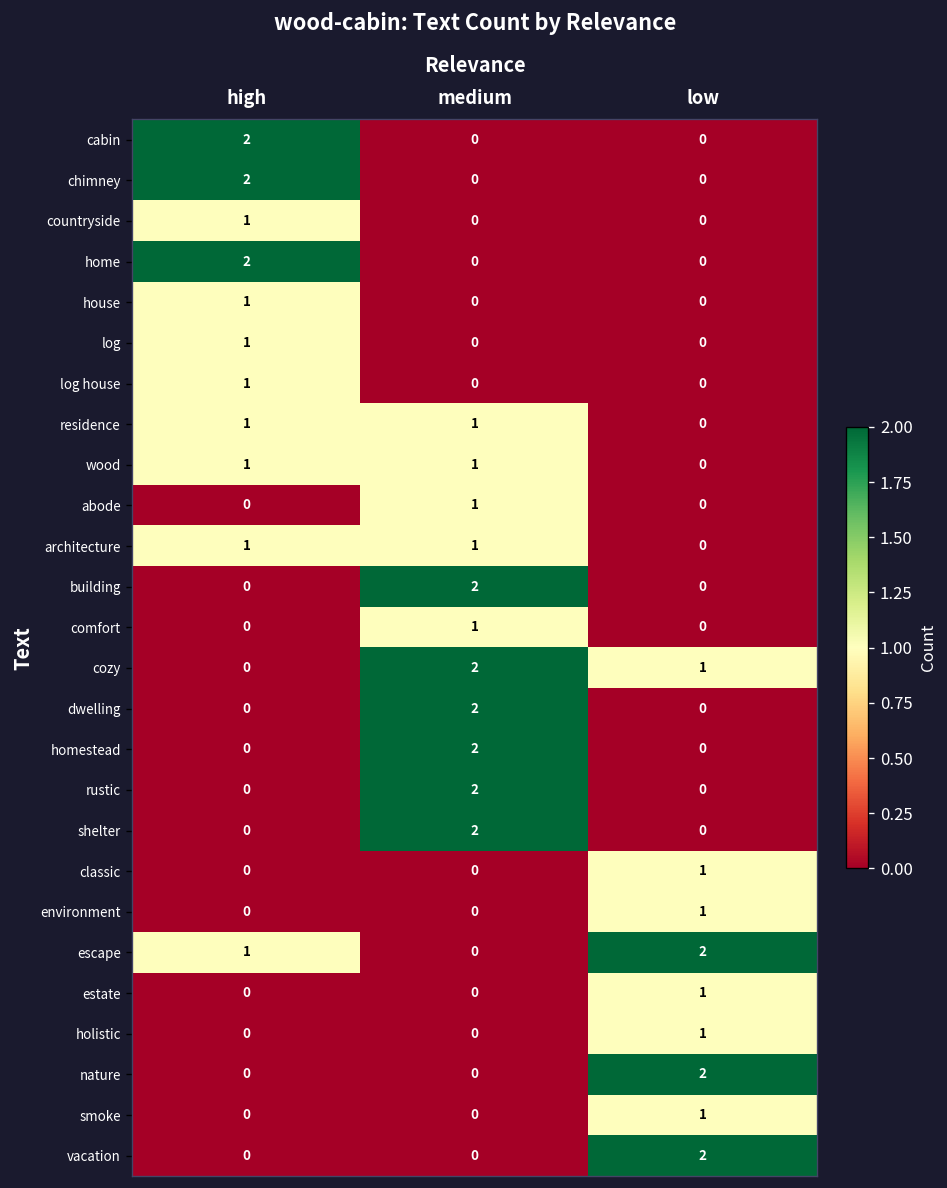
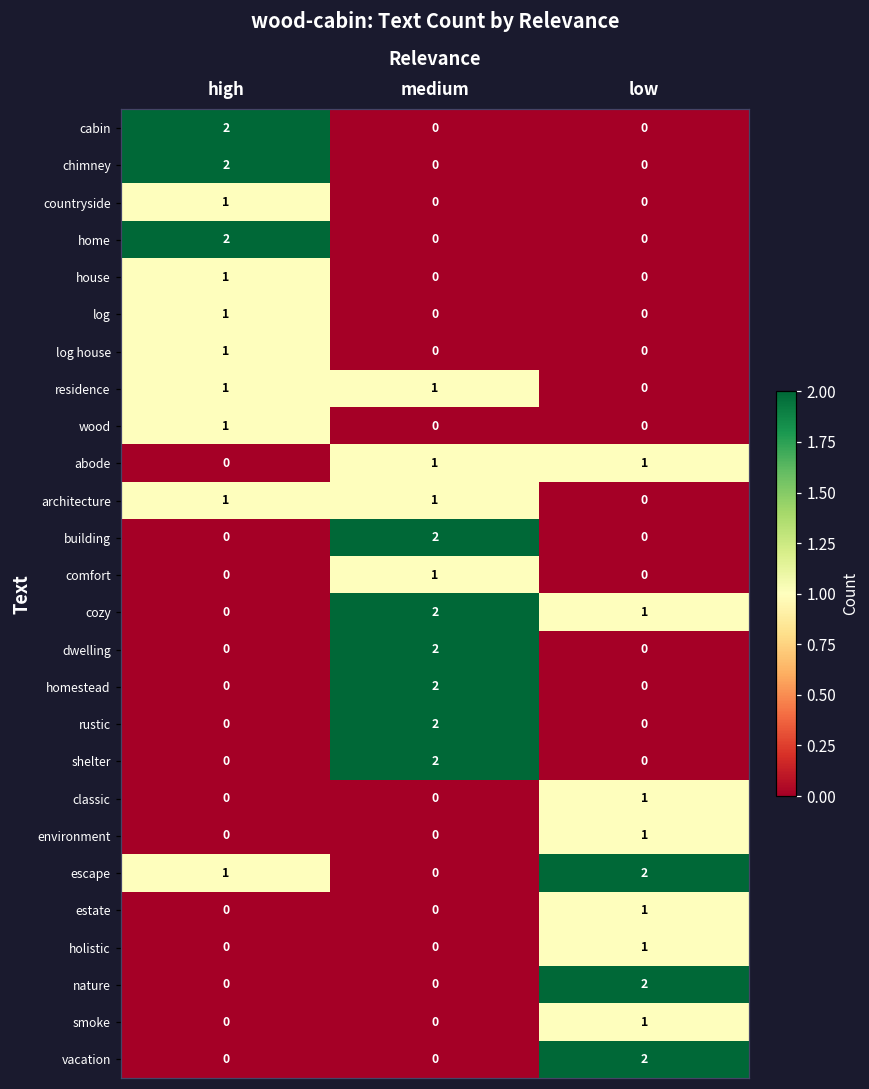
  {
    "cabin": {
      "high": 2,
      "medium": 0,
      "low": 0
    },
    "chimney": {
      "high": 2,
      "medium": 0,
      "low": 0
    },
    "countryside": {
      "high": 1,
      "medium": 0,
      "low": 0
    },
    "home": {
      "high": 2,
      "medium": 0,
      "low": 0
    },
    "house": {
      "high": 1,
      "medium": 0,
      "low": 0
    },
    "log": {
      "high": 1,
      "medium": 0,
      "low": 0
    },
    "log house": {
      "high": 1,
      "medium": 0,
      "low": 0
    },
    "residence": {
      "high": 1,
      "medium": 1,
      "low": 0
    },
    "wood": {
      "high": 1,
-     "medium": 1,
+     "medium": 0,
      "low": 0
    },
    "abode": {
      "high": 0,
      "medium": 1,
-     "low": 0
+     "low": 1
    },
    "architecture": {
      "high": 1,
      "medium": 1,
      "low": 0
    },
    "building": {
      "high": 0,
      "medium": 2,
      "low": 0
    },
    "comfort": {
      "high": 0,
      "medium": 1,
      "low": 0
    },
    "cozy": {
      "high": 0,
      "medium": 2,
      "low": 1
    },
    "dwelling": {
      "high": 0,
      "medium": 2,
      "low": 0
    },
    "homestead": {
      "high": 0,
      "medium": 2,
      "low": 0
    },
    "rustic": {
      "high": 0,
      "medium": 2,
      "low": 0
    },
    "shelter": {
      "high": 0,
      "medium": 2,
      "low": 0
    },
    "classic": {
      "high": 0,
      "medium": 0,
      "low": 1
    },
    "environment": {
      "high": 0,
      "medium": 0,
      "low": 1
    },
    "escape": {
      "high": 1,
      "medium": 0,
      "low": 2
    },
    "estate": {
      "high": 0,
      "medium": 0,
      "low": 1
    },
    "holistic": {
      "high": 0,
      "medium": 0,
      "low": 1
    },
    "nature": {
      "high": 0,
      "medium": 0,
      "low": 2
    },
    "smoke": {
      "high": 0,
      "medium": 0,
      "low": 1
    },
    "vacation": {
      "high": 0,
      "medium": 0,
      "low": 2
    }
  }
